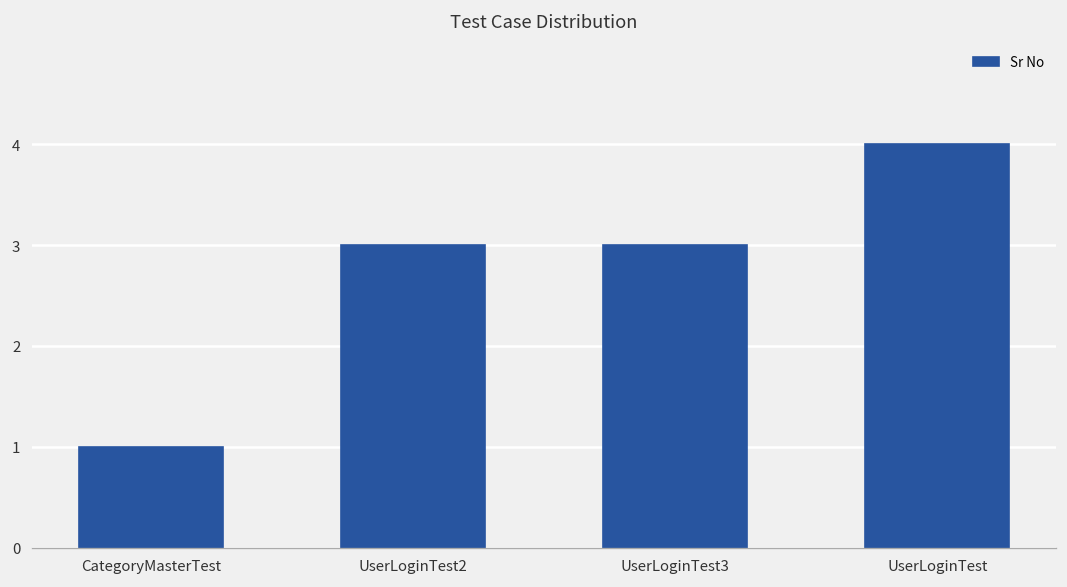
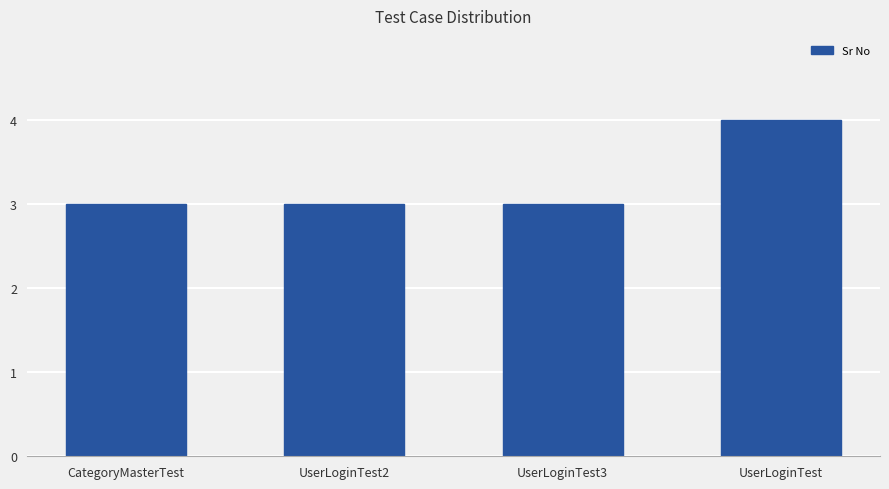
  {
-   "CategoryMasterTest": 1,
+   "CategoryMasterTest": 3,
    "UserLoginTest2": 3,
    "UserLoginTest3": 3,
    "UserLoginTest": 4
  }
